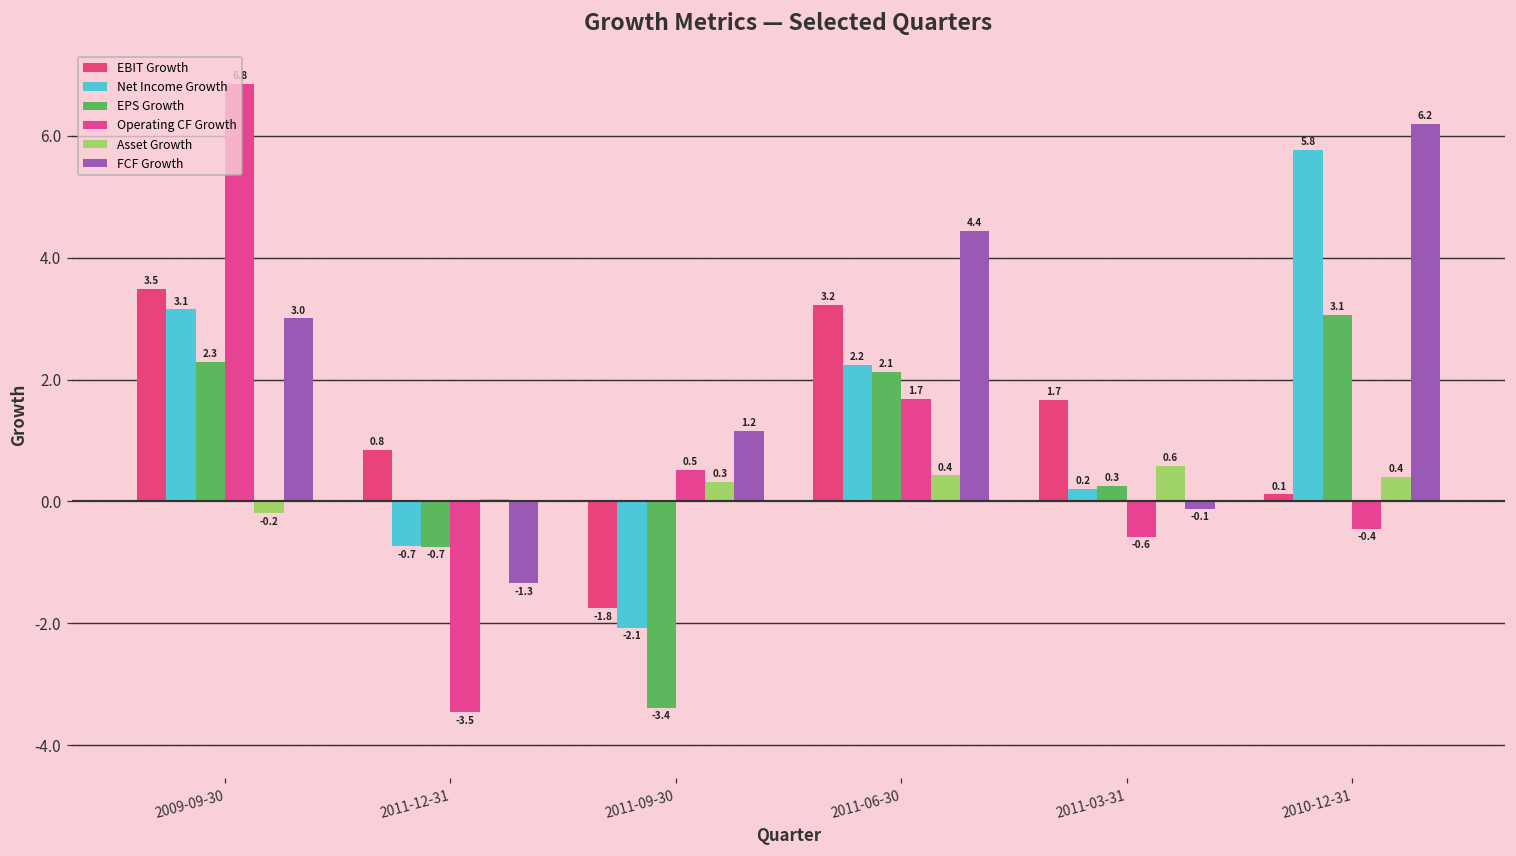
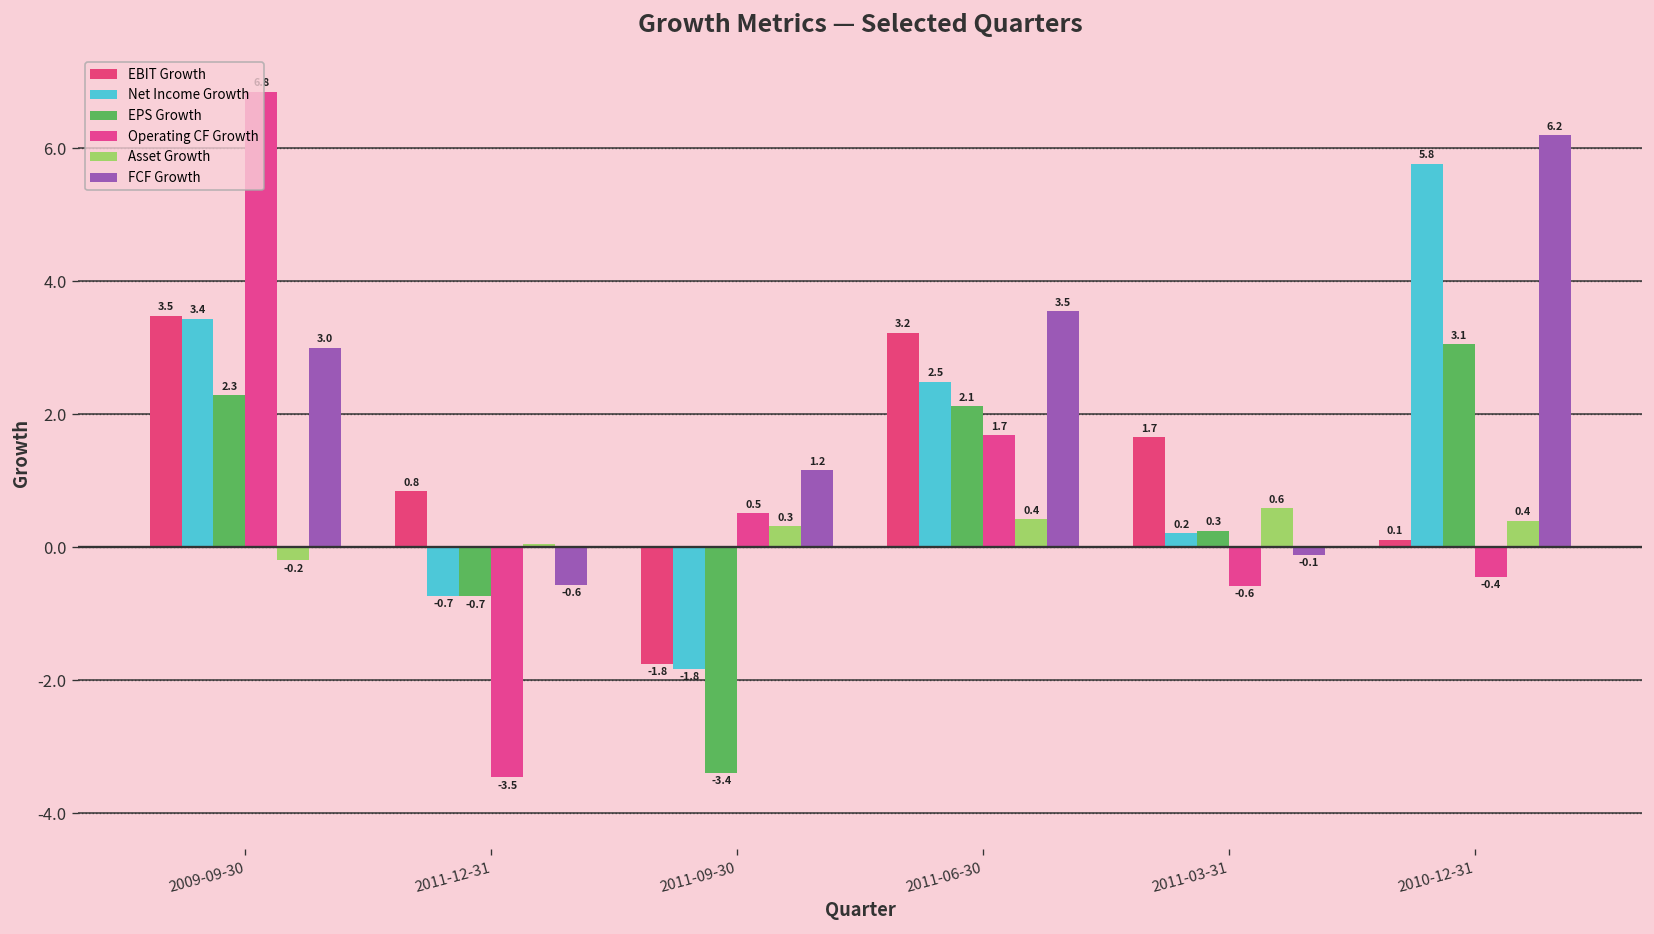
  {
    "Net Income Growth": {
-     "2009-09-30": 3.1,
+     "2009-09-30": 3.4,
      "2011-12-31": -0.7,
-     "2011-09-30": -2.1,
-     "2011-06-30": 2.2,
+     "2011-09-30": -1.8,
+     "2011-06-30": 2.5,
      "2011-03-31": 0.2,
      "2010-12-31": 5.8
    },
    "EPS Growth": {
      "2009-09-30": 2.3,
      "2011-12-31": -0.7,
      "2011-09-30": -3.4,
      "2011-06-30": 2.1,
      "2011-03-31": 0.3,
      "2010-12-31": 3.1
    },
    "Asset Growth": {
      "2009-09-30": -0.2,
      "2011-09-30": 0.3,
      "2011-06-30": 0.4,
      "2011-03-31": 0.6,
      "2010-12-31": 0.4
    },
    "FCF Growth": {
      "2009-09-30": 3.0,
-     "2011-12-31": -1.3,
+     "2011-12-31": -0.6,
      "2011-09-30": 1.2,
-     "2011-06-30": 4.4,
+     "2011-06-30": 3.5,
      "2011-03-31": -0.1,
      "2010-12-31": 6.2
    }
  }
